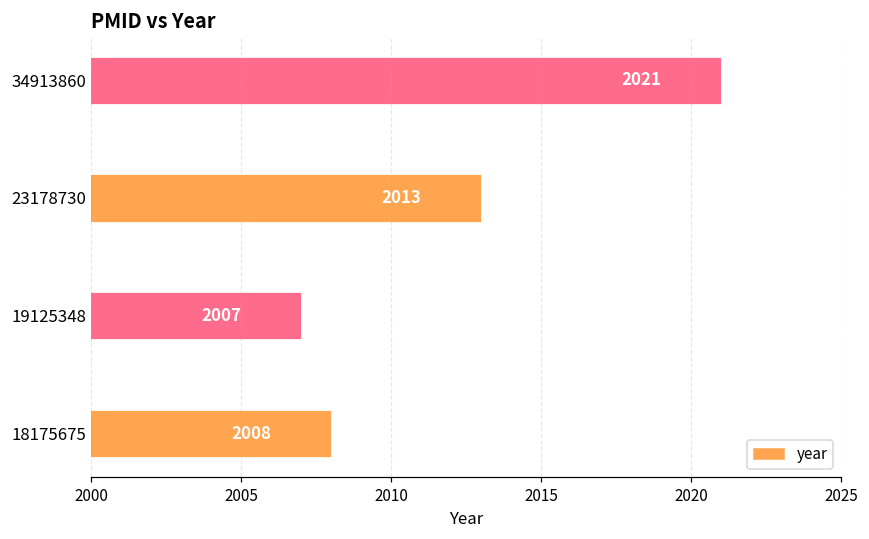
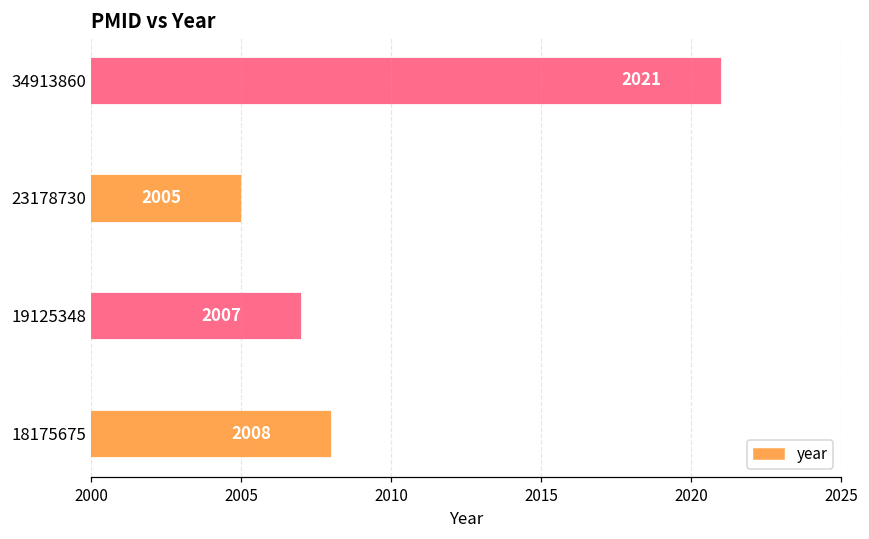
  {
    "34913860": 2021,
-   "23178730": 2013,
+   "23178730": 2005,
    "19125348": 2007,
    "18175675": 2008
  }
